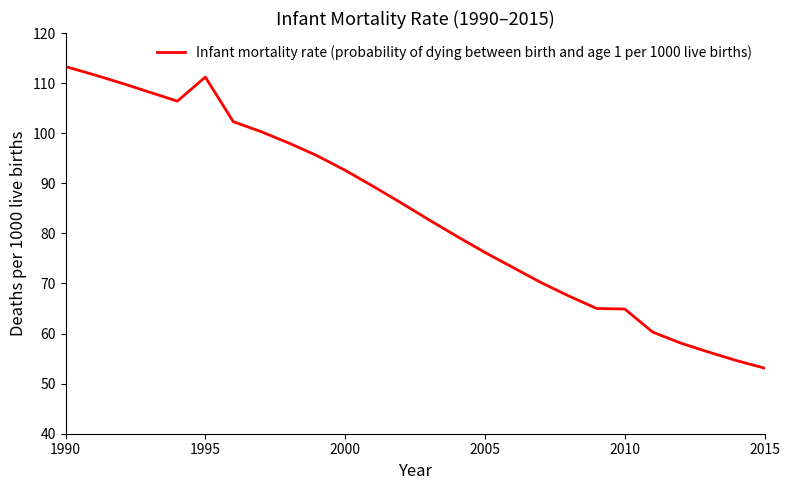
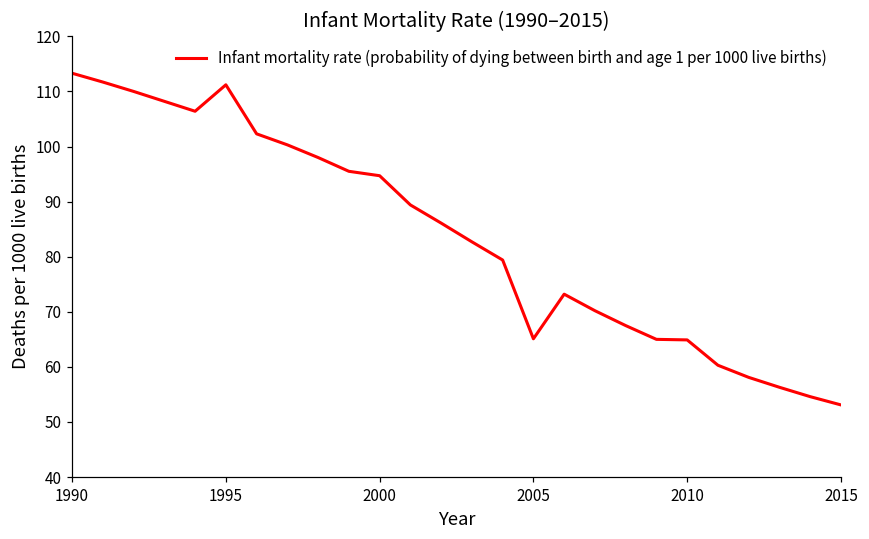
  {
    "1990": 113,
    "1995": 111,
-   "2000": 93,
-   "2005": 76,
+   "2000": 95,
+   "2005": 65,
    "2010": 65,
    "2015": 53
  }
